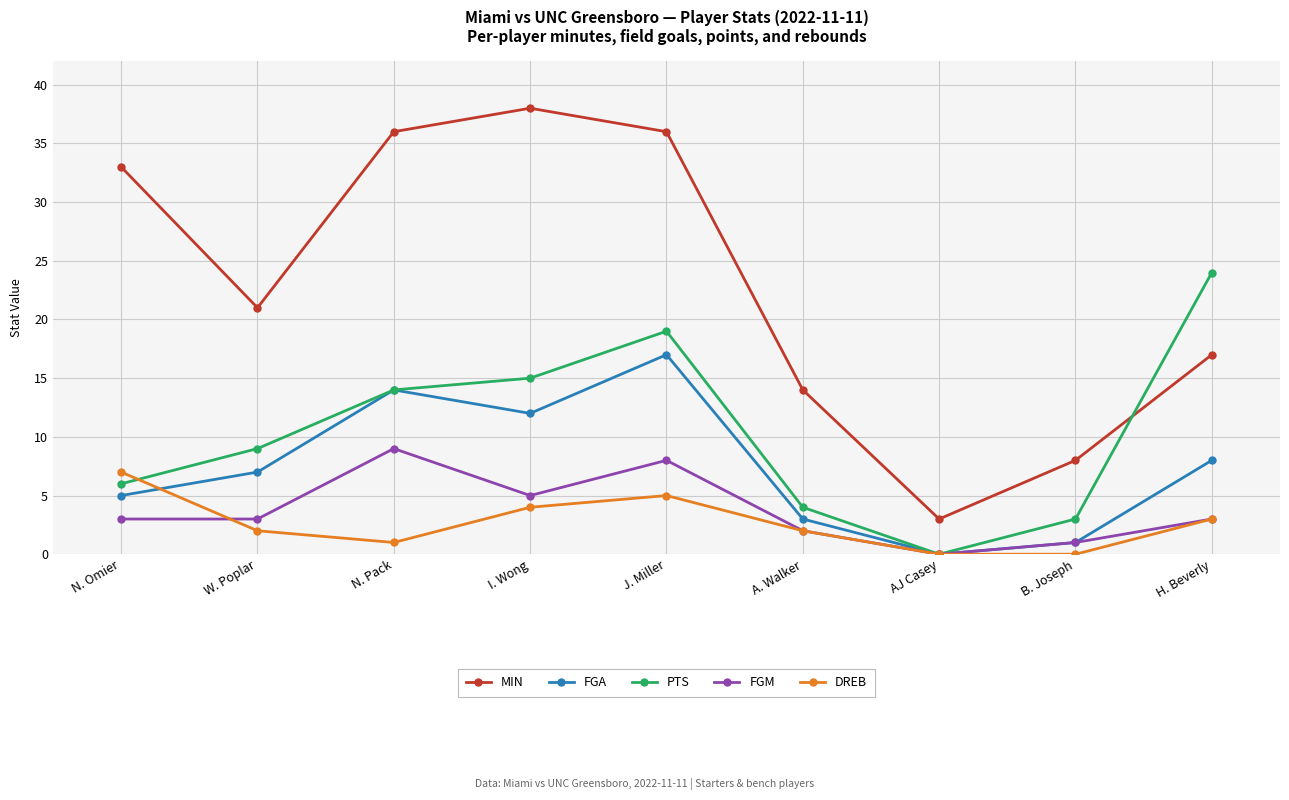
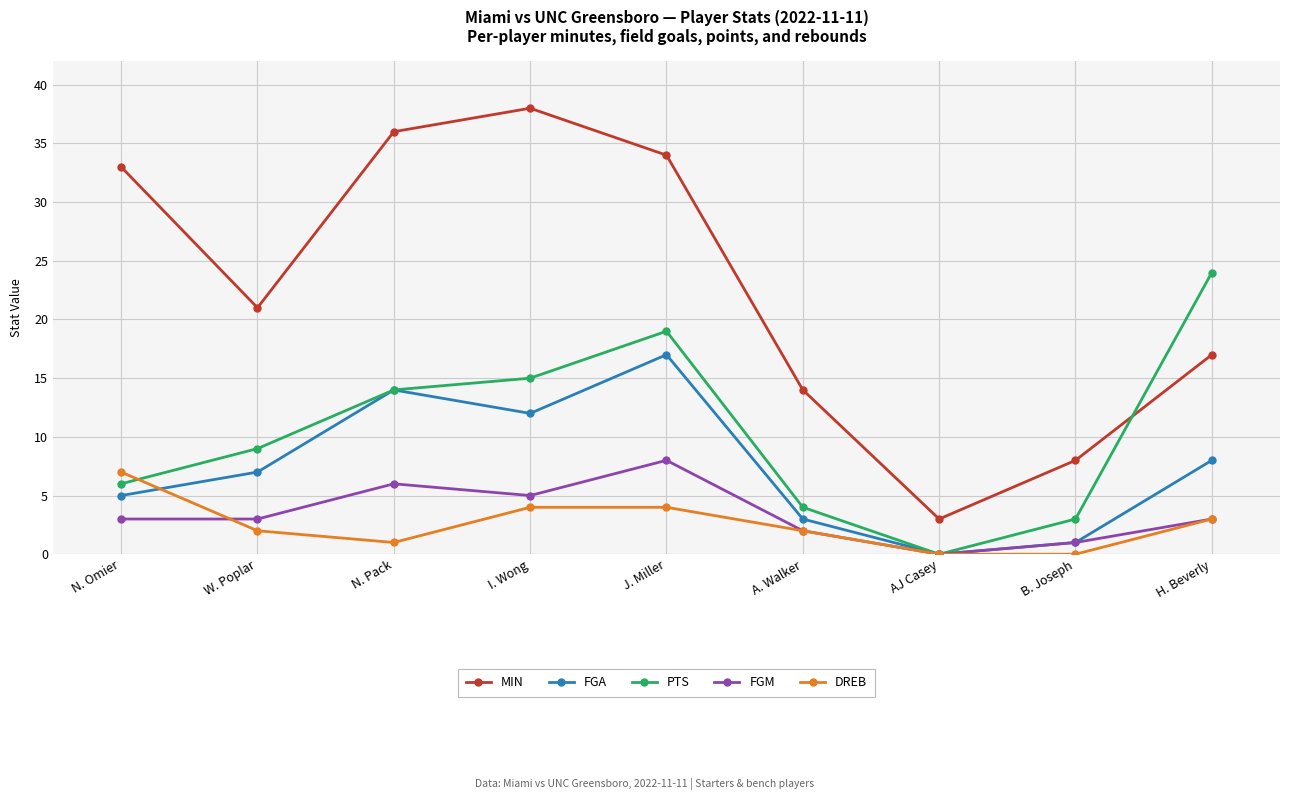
  {
    "MIN": {
      "N. Omier": 33,
      "W. Poplar": 21,
      "N. Pack": 36,
      "I. Wong": 38,
-     "J. Miller": 36,
+     "J. Miller": 34,
      "A. Walker": 14,
      "AJ Casey": 3,
      "B. Joseph": 8,
      "H. Beverly": 17
    },
    "FGA": {
      "N. Omier": 5,
      "W. Poplar": 7,
      "I. Wong": 12,
      "J. Miller": 17,
      "A. Walker": 3,
      "H. Beverly": 8
    },
    "PTS": {
      "N. Omier": 6,
      "W. Poplar": 9,
      "I. Wong": 15,
      "J. Miller": 19,
      "A. Walker": 4,
      "B. Joseph": 3,
      "H. Beverly": 24
    },
    "FGM": {
      "N. Omier": 3,
      "W. Poplar": 3,
-     "N. Pack": 9,
+     "N. Pack": 6,
      "I. Wong": 5,
      "J. Miller": 8
    },
    "DREB": {
      "N. Omier": 7,
      "W. Poplar": 2,
      "N. Pack": 1,
      "I. Wong": 4,
-     "J. Miller": 5,
+     "J. Miller": 4,
      "B. Joseph": 0
    }
  }
